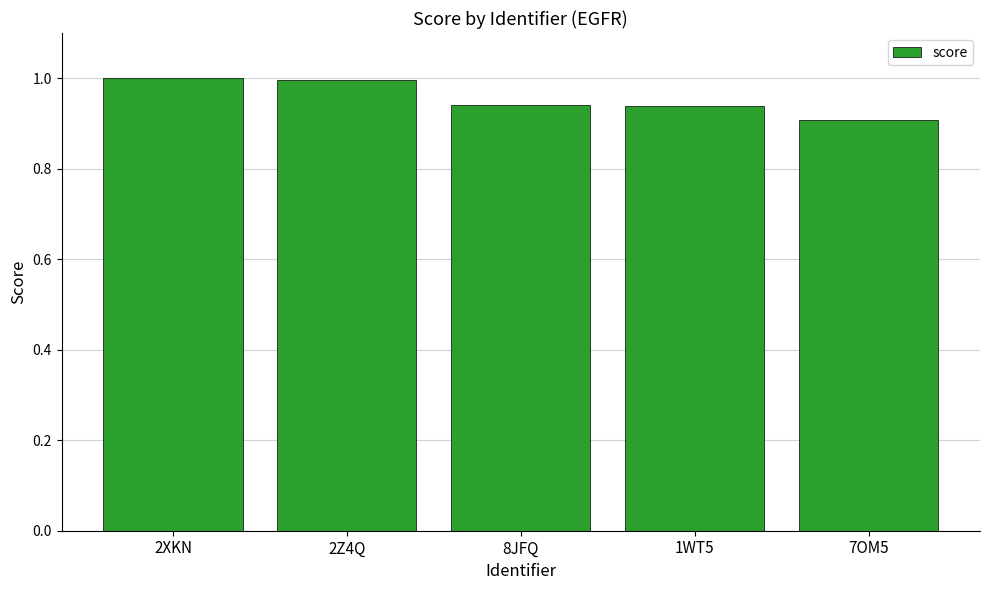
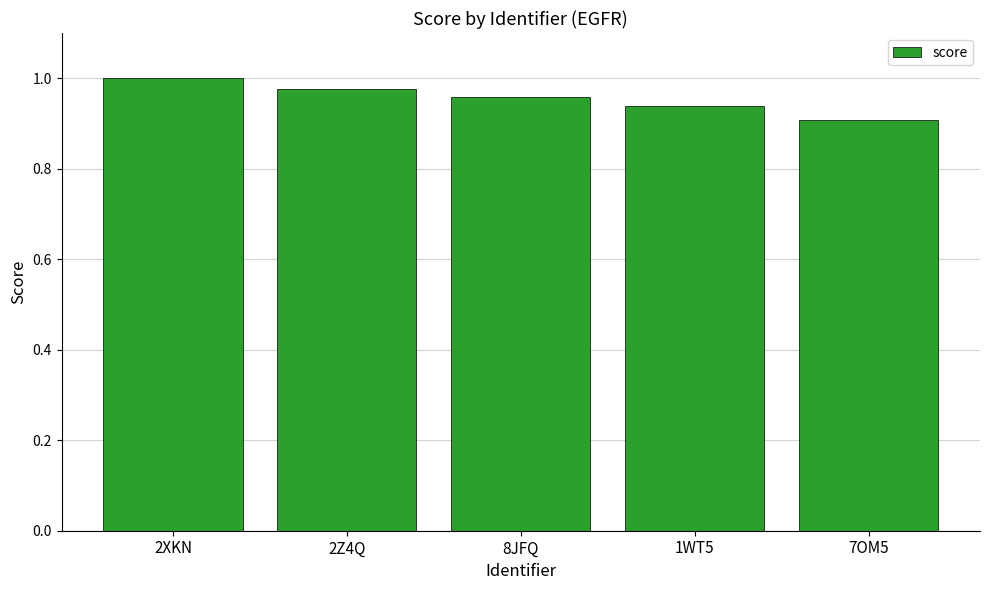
  {
    "2XKN": 1.00,
-   "2Z4Q": 1.00,
-   "8JFQ": 0.94,
+   "2Z4Q": 0.98,
+   "8JFQ": 0.96,
    "1WT5": 0.94,
    "7OM5": 0.91
  }
